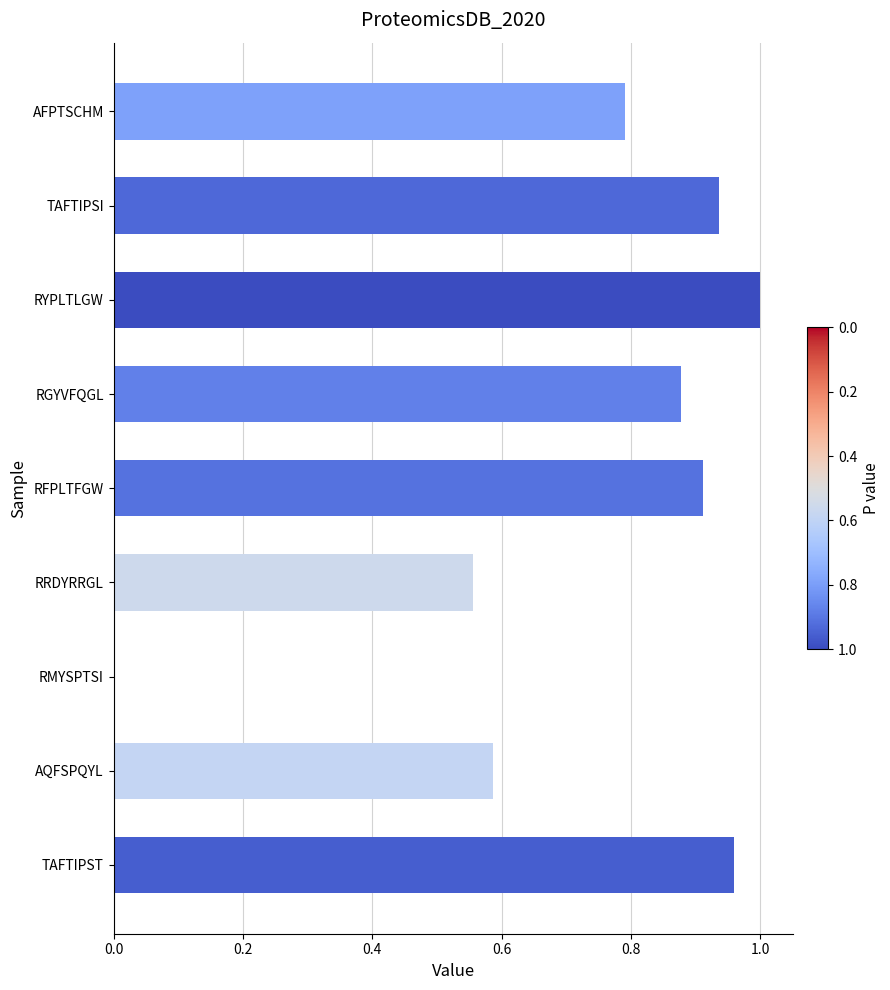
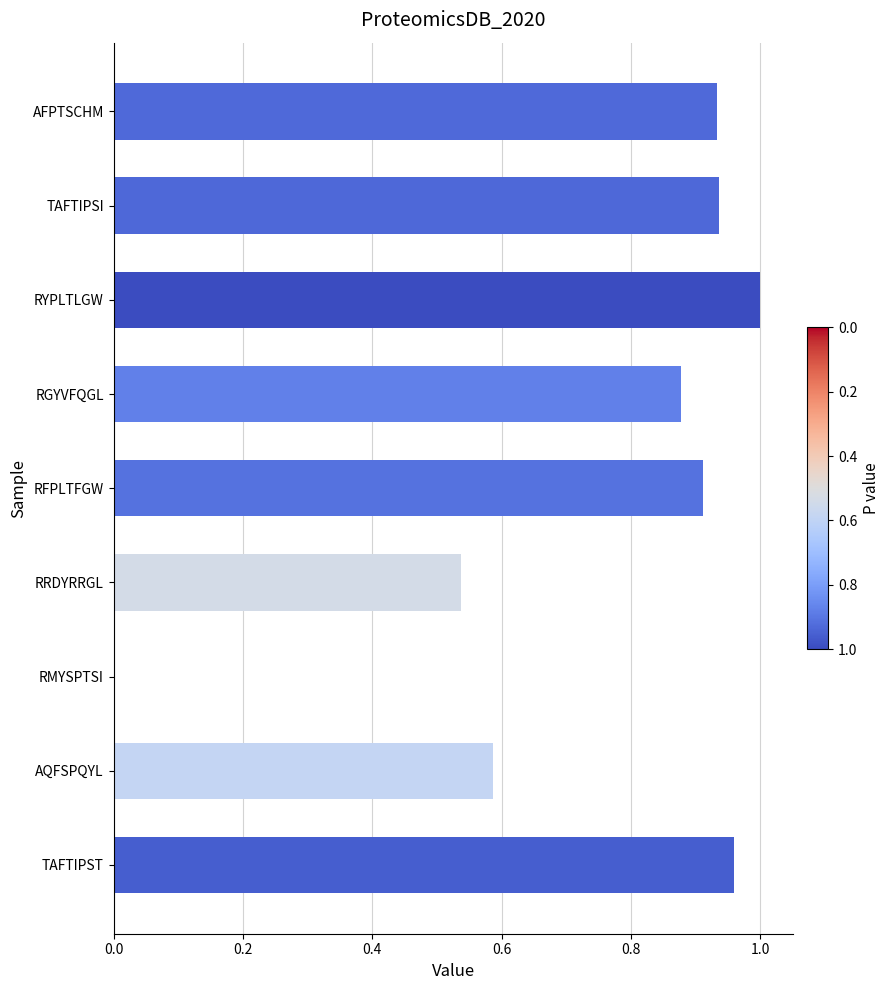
  {
-   "AFPTSCHM": 0.79,
+   "AFPTSCHM": 0.93,
    "TAFTIPSI": 0.94,
    "RYPLTLGW": 1.00,
    "RGYVFQGL": 0.88,
    "RFPLTFGW": 0.91,
-   "RRDYRRGL": 0.56,
+   "RRDYRRGL": 0.54,
    "RMYSPTSI": 0.00,
    "AQFSPQYL": 0.59,
    "TAFTIPST": 0.96
  }
